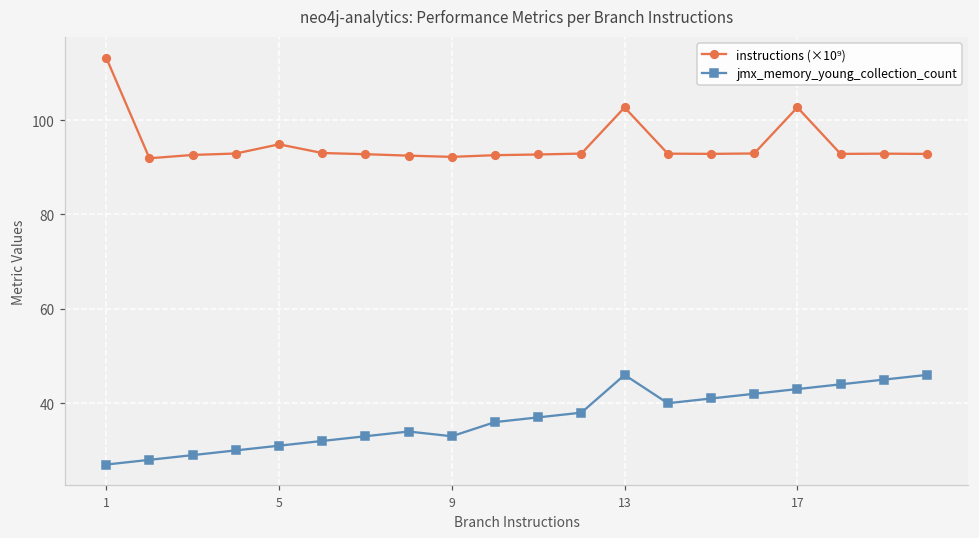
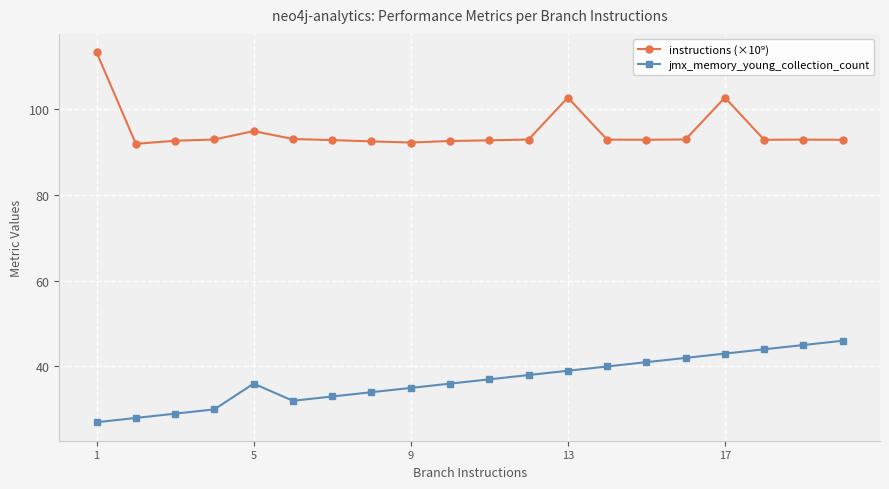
  {
    "instructions (×10⁹)": {
      "1": 113,
      "5": 95,
      "9": 92,
      "13": 103,
      "17": 103
    },
    "jmx_memory_young_collection_count": {
      "1": 27,
-     "5": 31,
-     "9": 33,
-     "13": 46,
+     "5": 36,
+     "9": 35,
+     "13": 39,
      "17": 43
    }
  }
